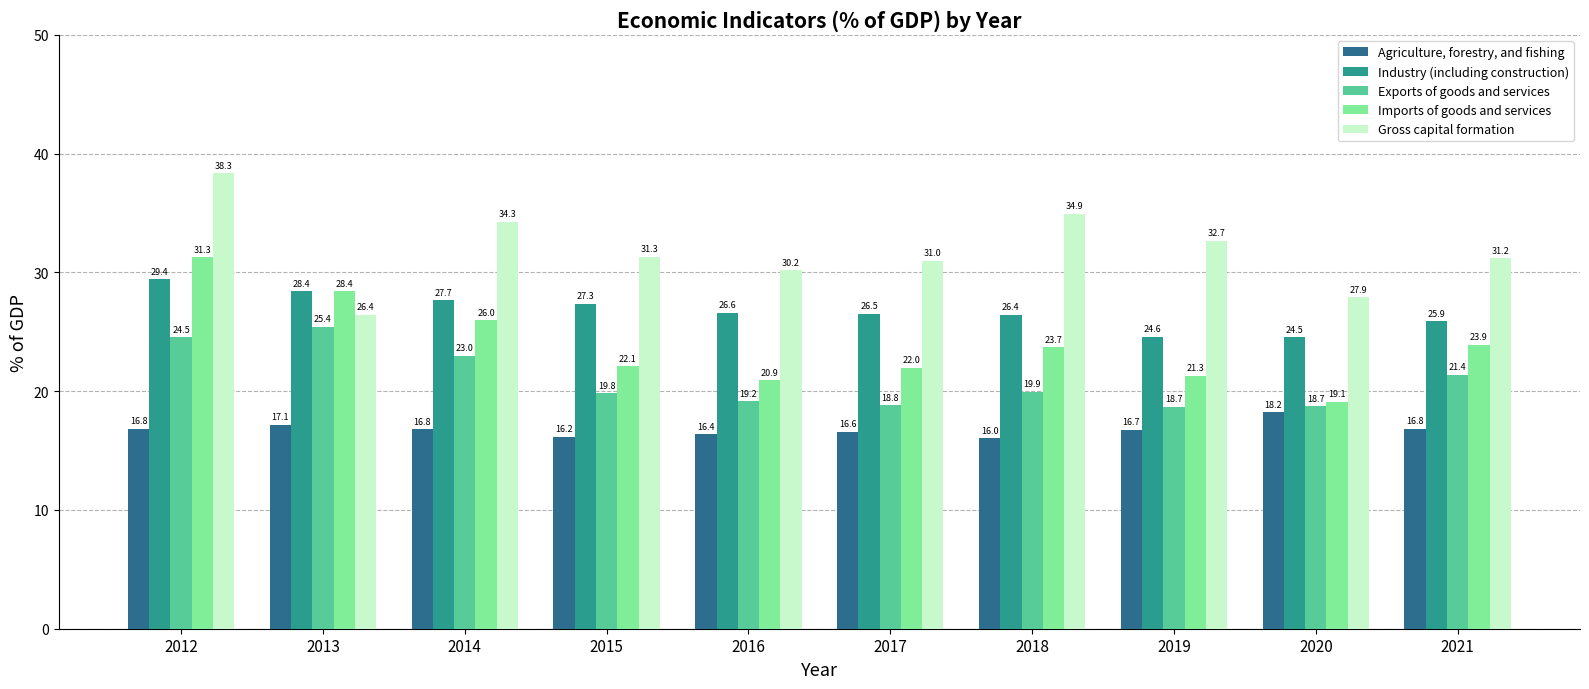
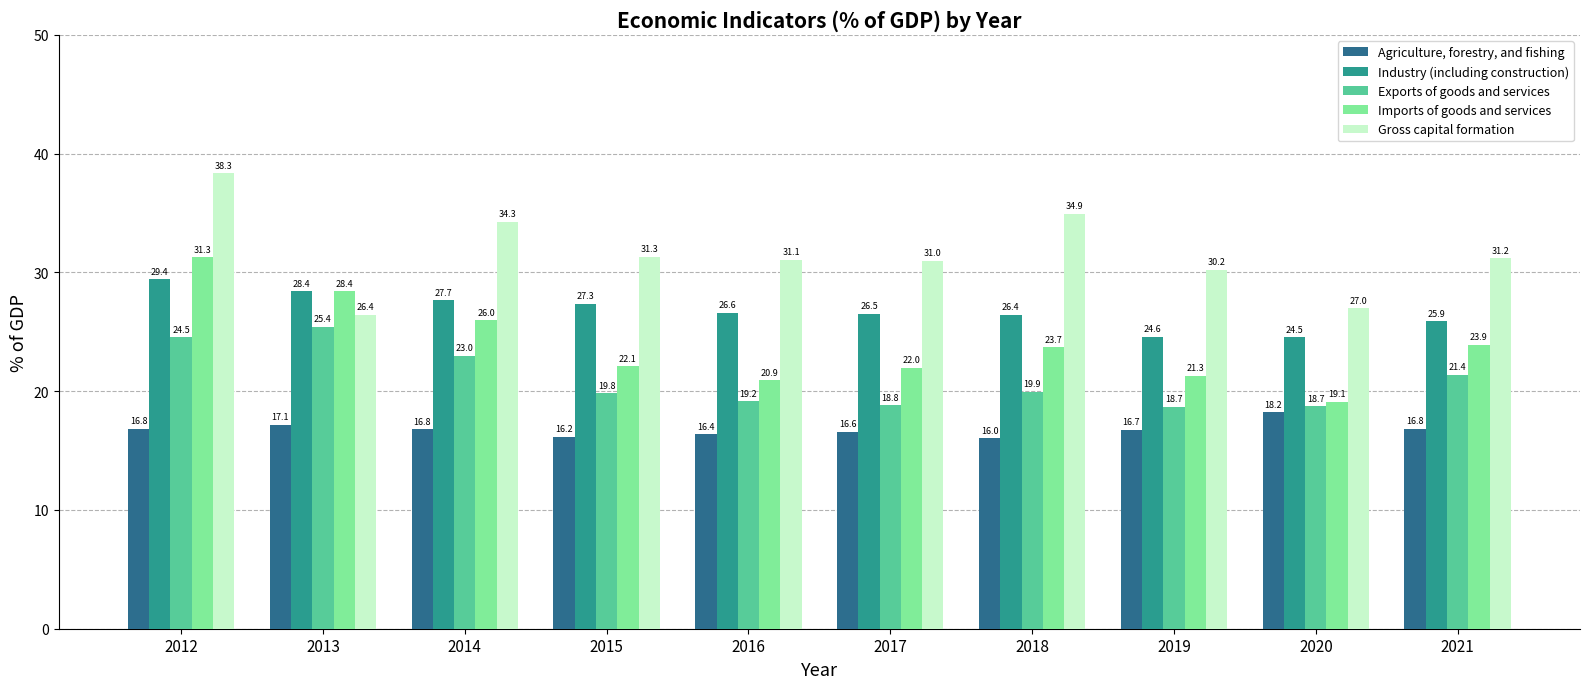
  {
    "Gross capital formation": {
      "2012": 38.3,
      "2013": 26.4,
      "2014": 34.3,
      "2015": 31.3,
-     "2016": 30.2,
+     "2016": 31.1,
      "2017": 31.0,
      "2018": 34.9,
-     "2019": 32.7,
-     "2020": 27.9,
+     "2019": 30.2,
+     "2020": 27.0,
      "2021": 31.2
    }
  }
